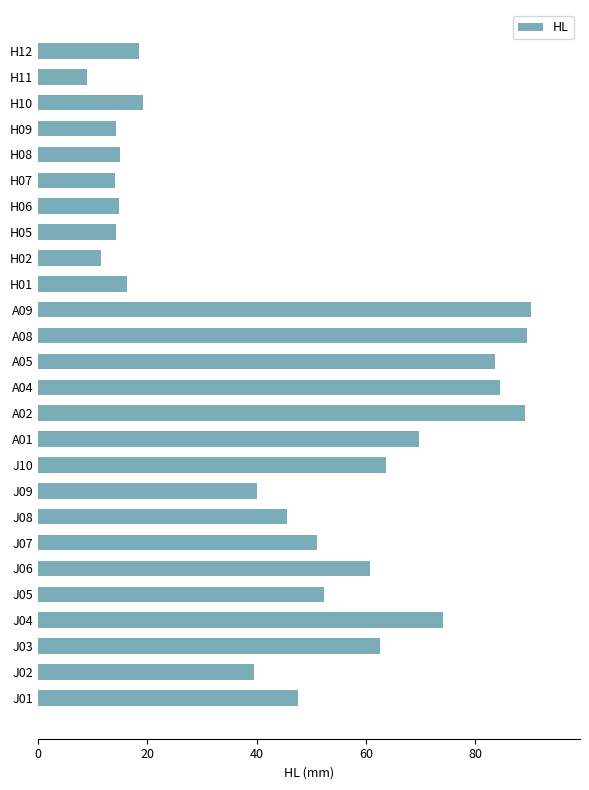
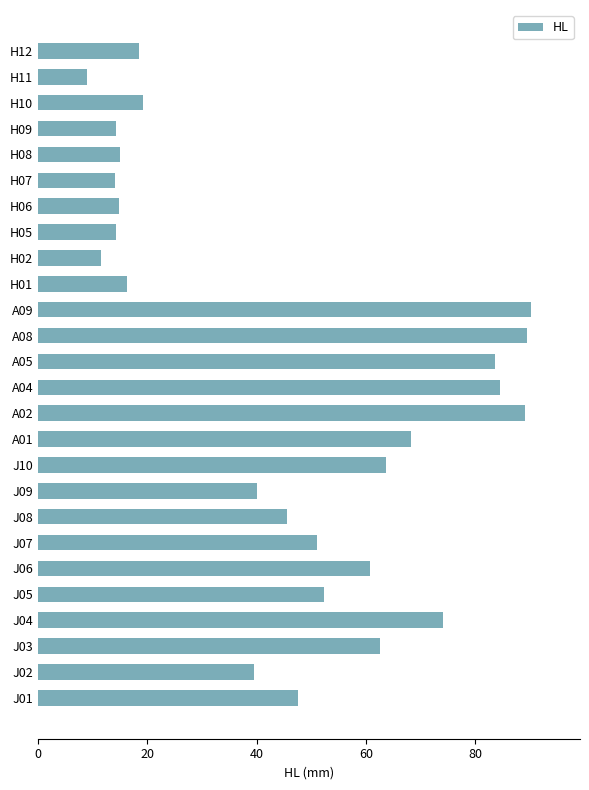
  {
    "H12": 19,
    "H11": 9,
    "H10": 19,
    "H09": 14,
    "H08": 15,
    "H07": 14,
    "H06": 15,
    "H05": 14,
    "H02": 11,
    "H01": 16,
    "A09": 90,
    "A08": 90,
    "A05": 84,
    "A04": 85,
    "A02": 89,
-   "A01": 70,
+   "A01": 68,
    "J10": 64,
    "J09": 40,
    "J08": 46,
    "J07": 51,
    "J06": 61,
    "J05": 52,
    "J04": 74,
    "J03": 63,
    "J02": 40,
    "J01": 48
  }
